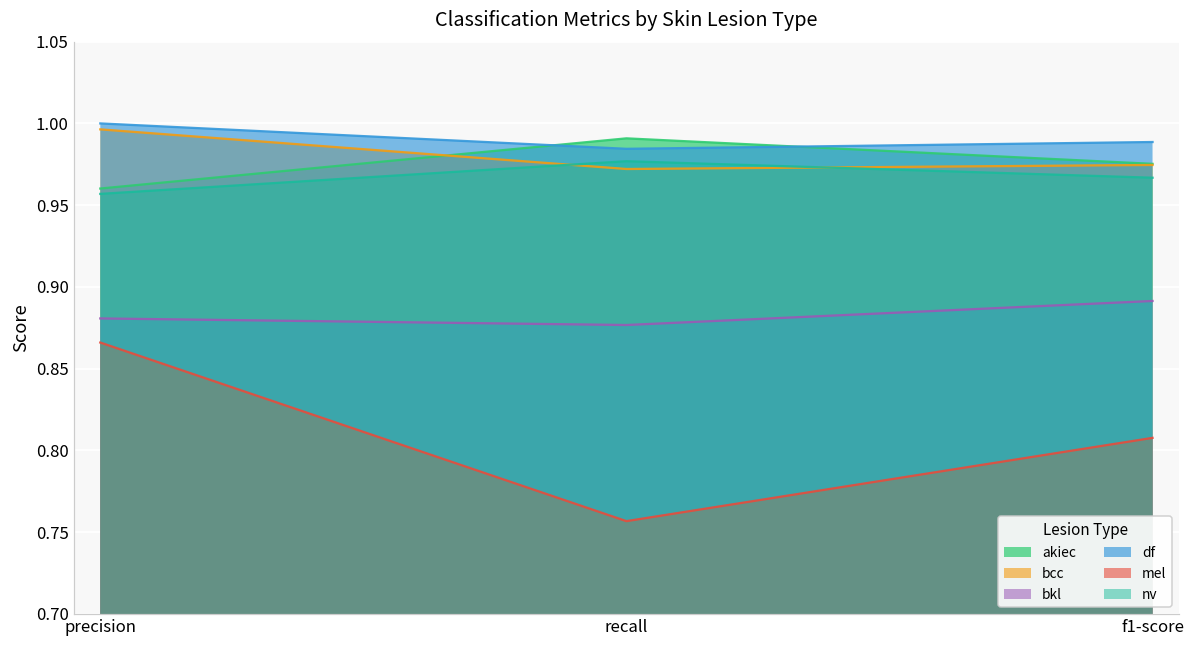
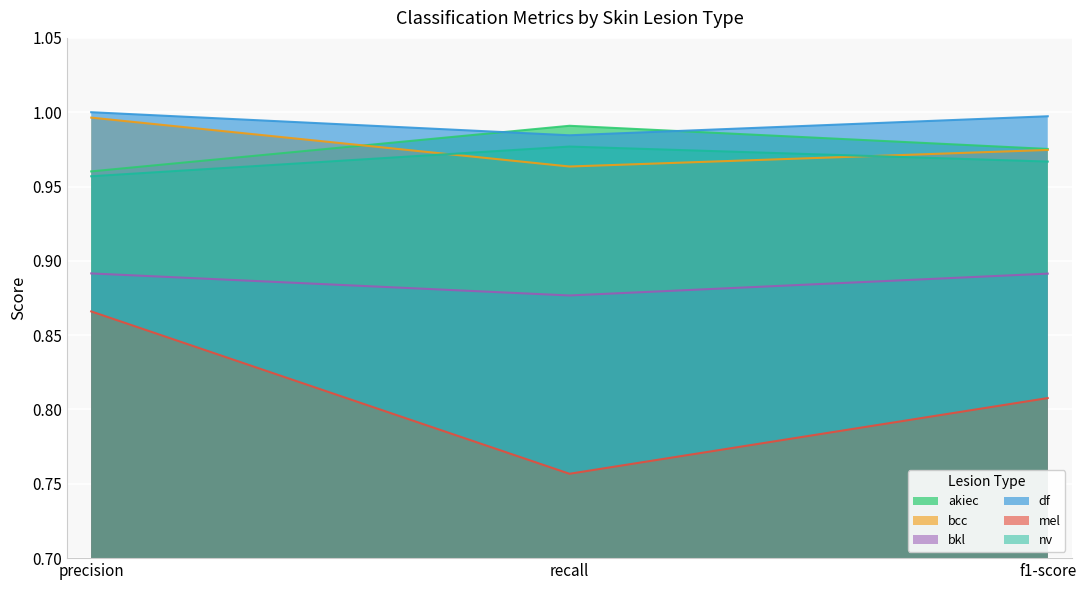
  {
    "bcc": {
      "precision": 0.996,
-     "recall": 0.972
+     "recall": 0.963
    },
    "bkl": {
-     "precision": 0.881,
+     "precision": 0.892,
      "recall": 0.877,
      "f1-score": 0.891
    },
    "df": {
      "precision": 1.000,
      "recall": 0.984,
-     "f1-score": 0.989
+     "f1-score": 0.997
    },
    "mel": {
      "precision": 0.866,
      "recall": 0.757,
      "f1-score": 0.808
    }
  }
